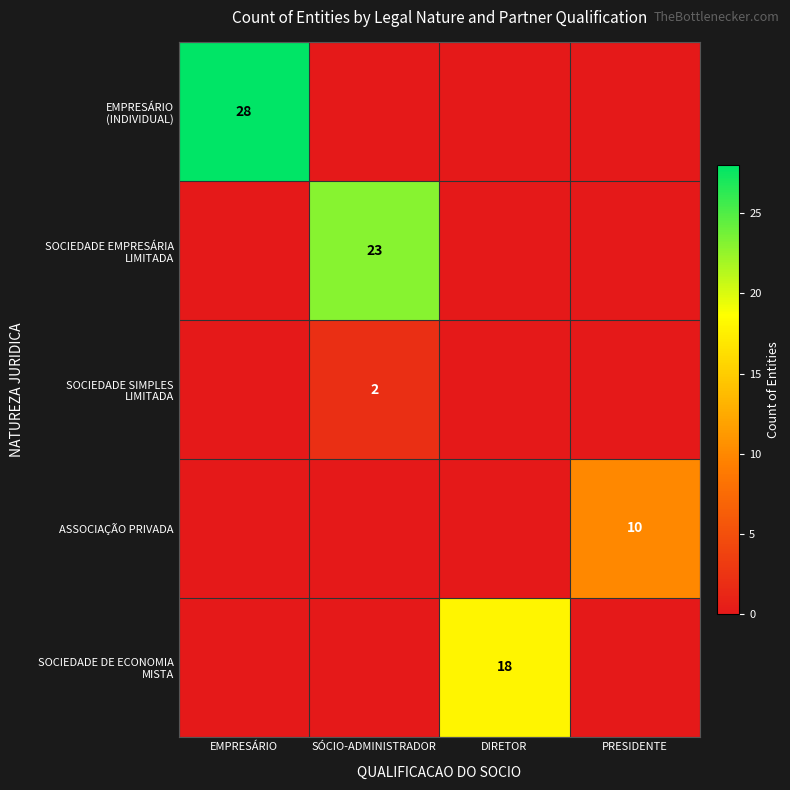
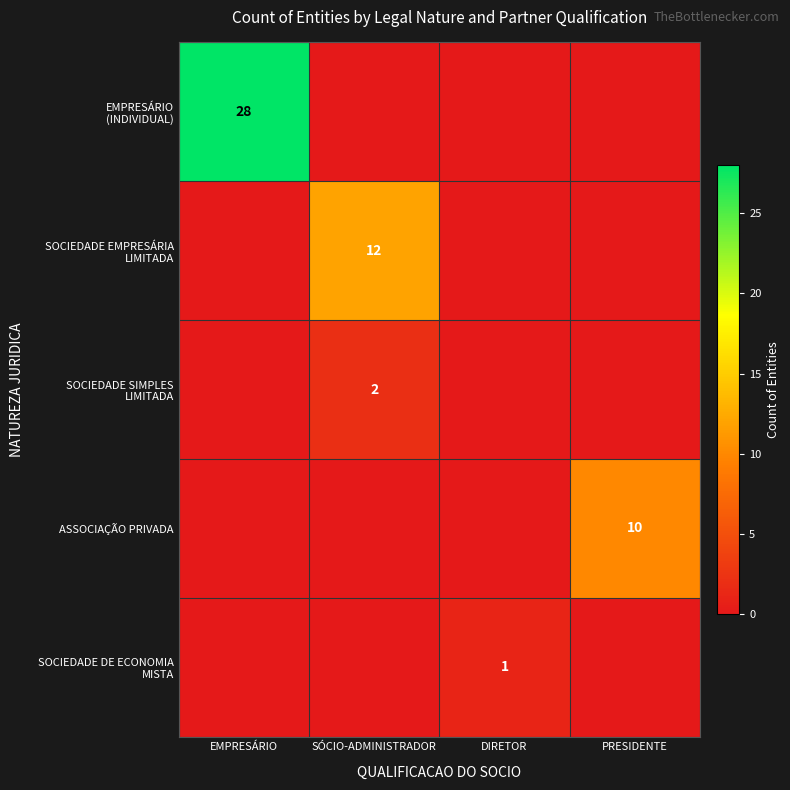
  {
    "EMPRESÁRIO (INDIVIDUAL)": {
      "EMPRESÁRIO": 28
    },
    "SOCIEDADE EMPRESÁRIA LIMITADA": {
-     "SÓCIO-ADMINISTRADOR": 23
+     "SÓCIO-ADMINISTRADOR": 12
    },
    "SOCIEDADE SIMPLES LIMITADA": {
      "SÓCIO-ADMINISTRADOR": 2
    },
    "ASSOCIAÇÃO PRIVADA": {
      "PRESIDENTE": 10
    },
    "SOCIEDADE DE ECONOMIA MISTA": {
-     "DIRETOR": 18
+     "DIRETOR": 1
    }
  }
